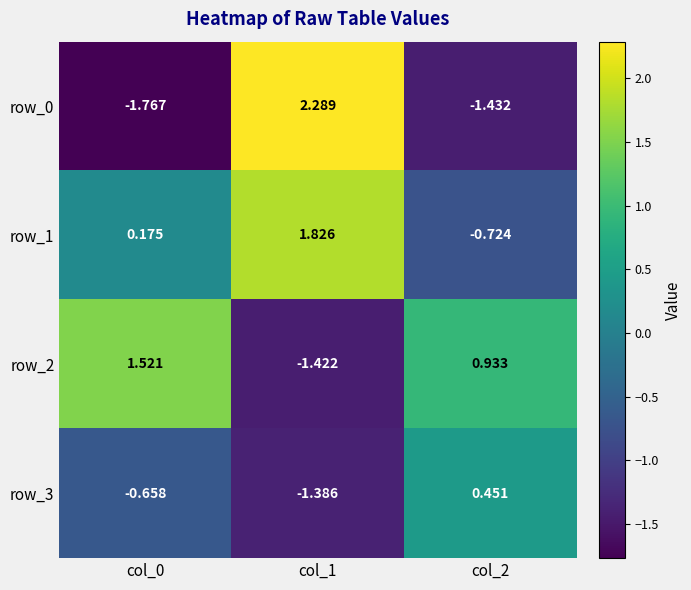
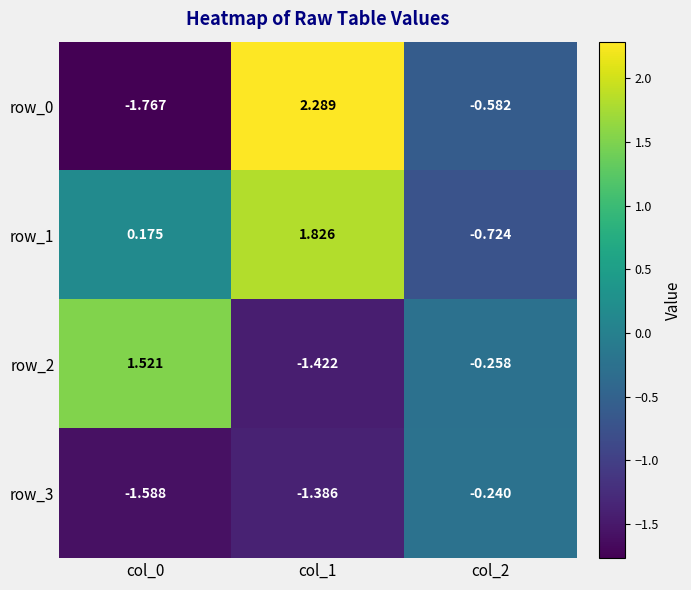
  {
    "row_0": {
      "col_0": -1.767,
      "col_1": 2.289,
-     "col_2": -1.432
+     "col_2": -0.582
    },
    "row_1": {
      "col_0": 0.175,
      "col_1": 1.826,
      "col_2": -0.724
    },
    "row_2": {
      "col_0": 1.521,
      "col_1": -1.422,
-     "col_2": 0.933
+     "col_2": -0.258
    },
    "row_3": {
-     "col_0": -0.658,
+     "col_0": -1.588,
      "col_1": -1.386,
-     "col_2": 0.451
+     "col_2": -0.240
    }
  }
